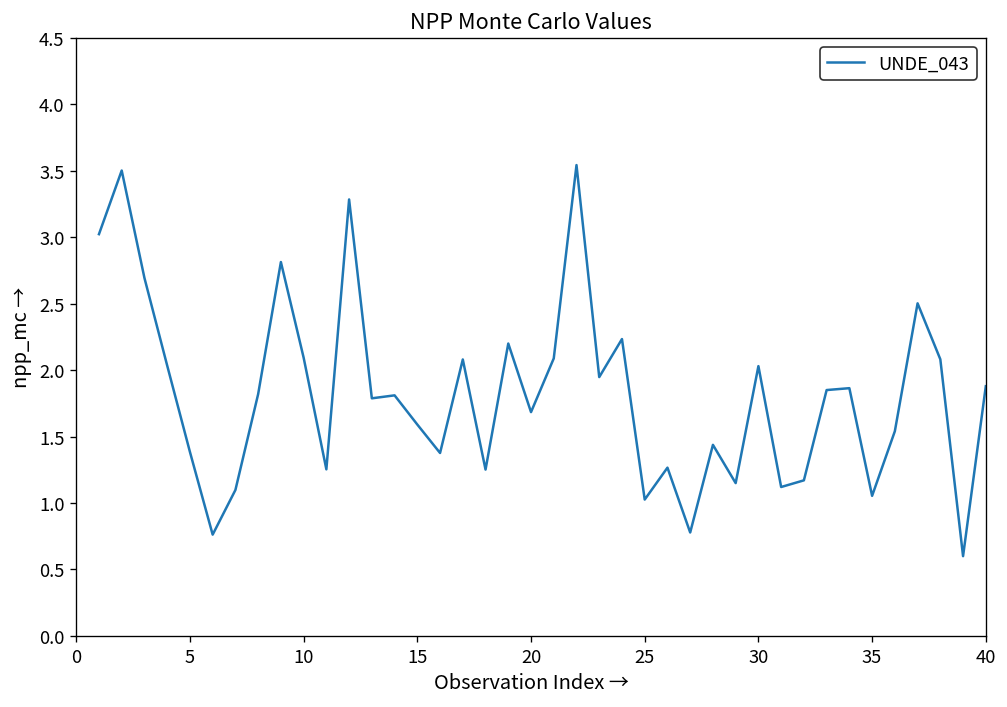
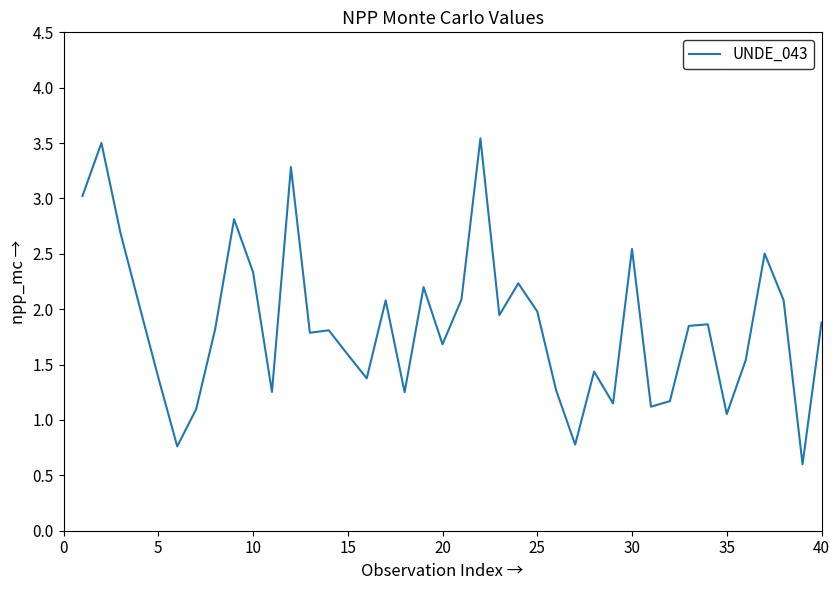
  {
    "5": 1.38,
-   "10": 2.09,
+   "10": 2.34,
    "15": 1.59,
    "20": 1.68,
-   "25": 1.03,
-   "30": 2.03,
+   "25": 1.98,
+   "30": 2.54,
    "35": 1.05,
    "40": 1.88
  }
